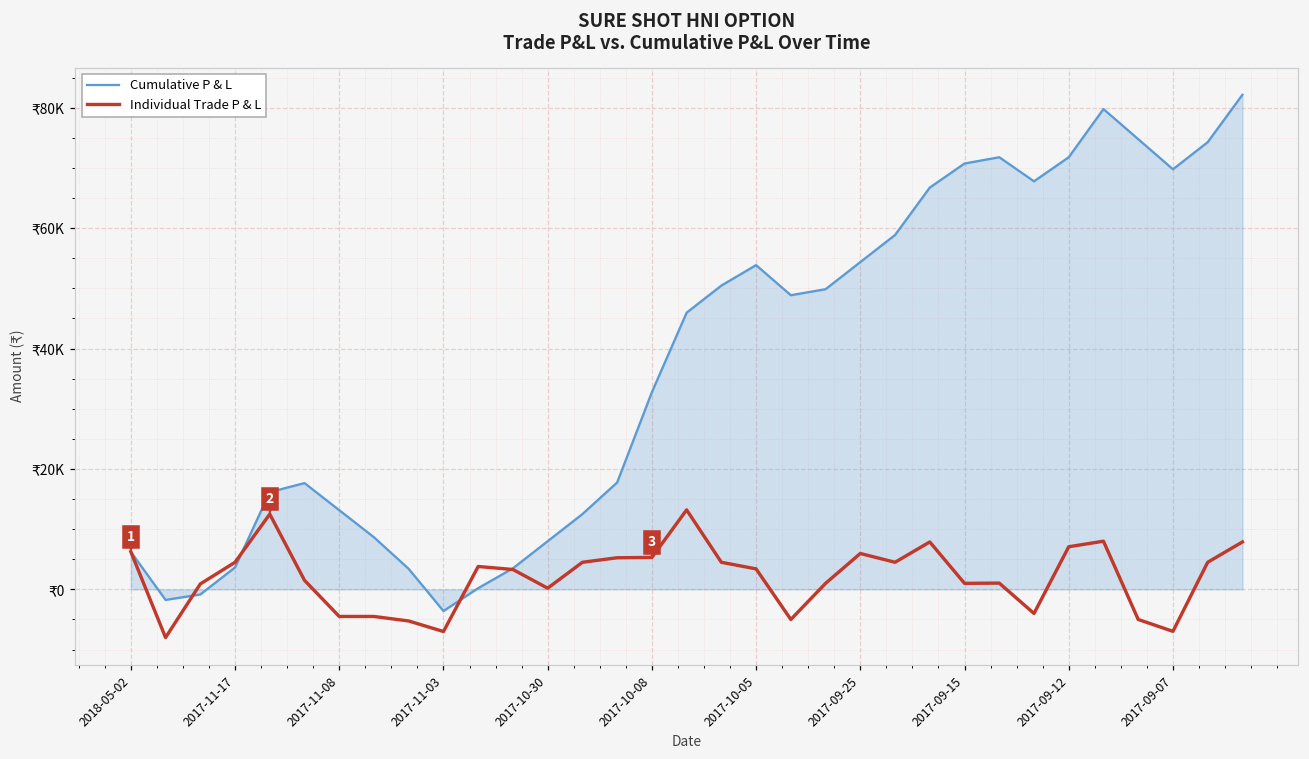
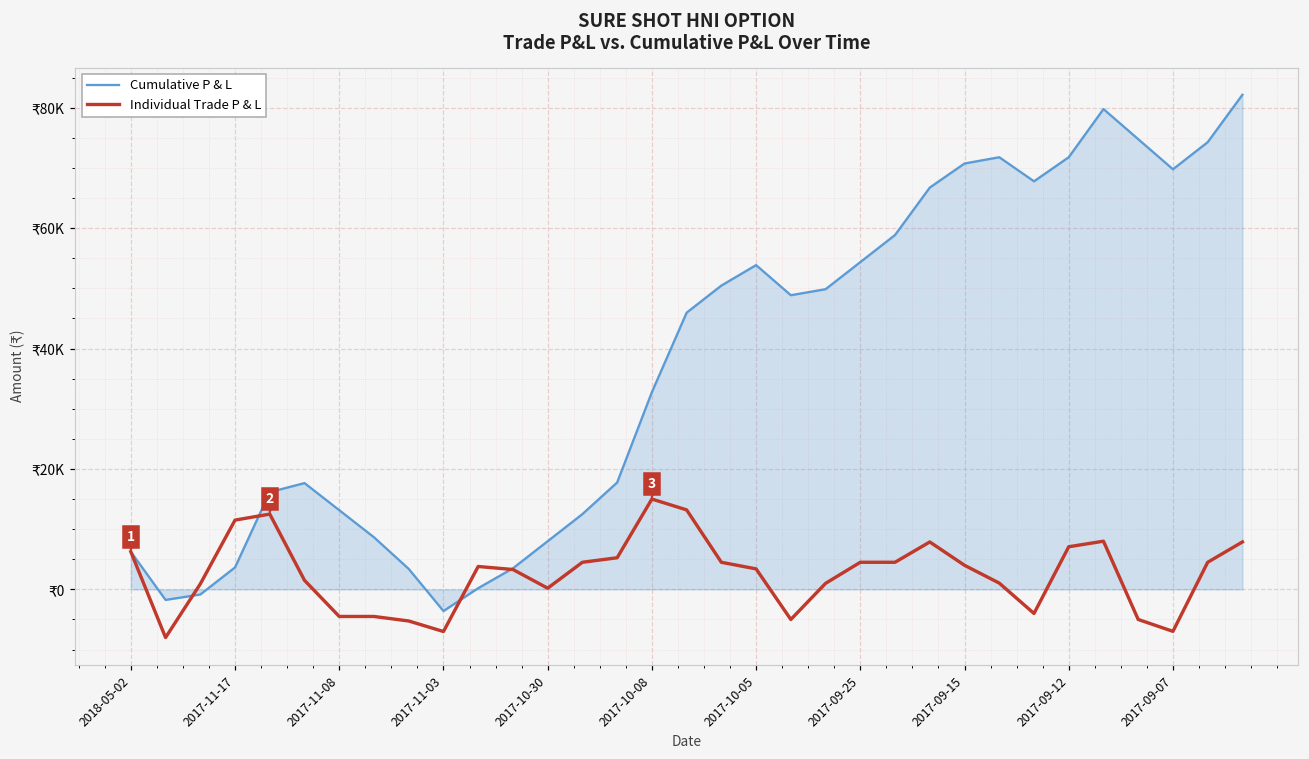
  {
    "Individual Trade P & L": {
-     "2017-11-17": "₹5000",
+     "2017-11-17": "₹12000",
      "2017-11-08": "₹-5000",
      "2017-11-03": "₹-7000",
      "2017-10-30": "₹0",
-     "2017-10-08": "₹5000",
+     "2017-10-08": "₹15000",
      "2017-10-05": "₹3000",
-     "2017-09-25": "₹6000",
-     "2017-09-15": "₹1000",
+     "2017-09-25": "₹5000",
+     "2017-09-15": "₹4000",
      "2017-09-12": "₹7000",
      "2017-09-07": "₹-7000"
    }
  }
